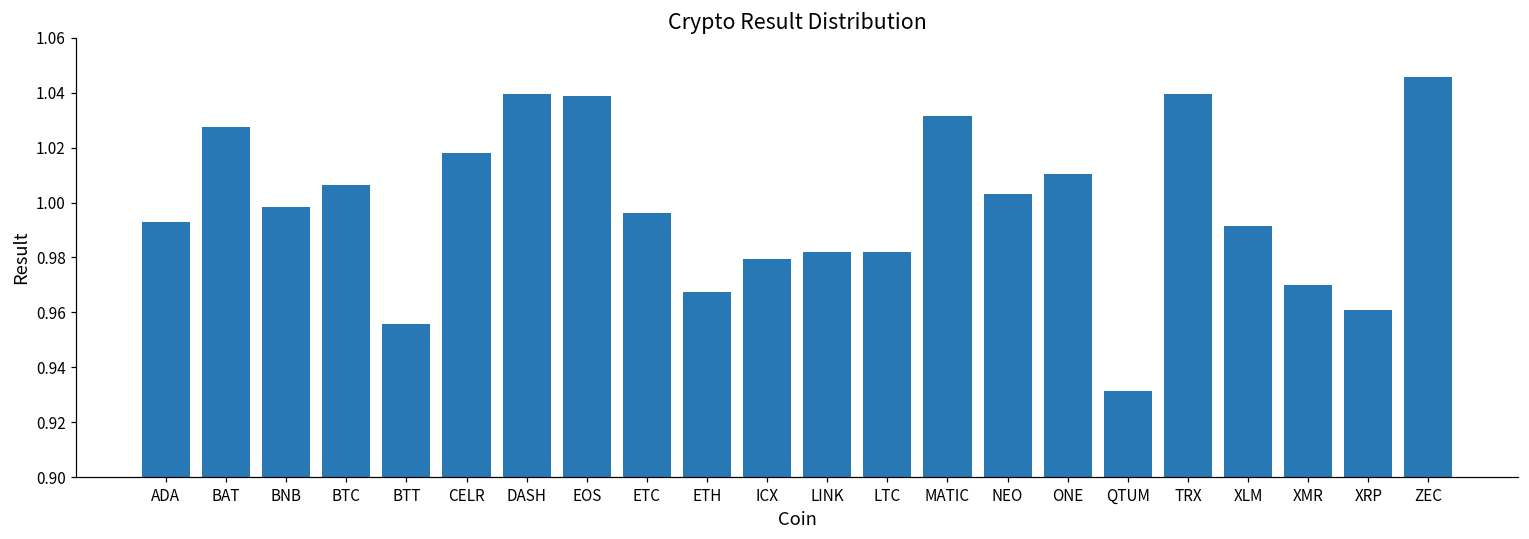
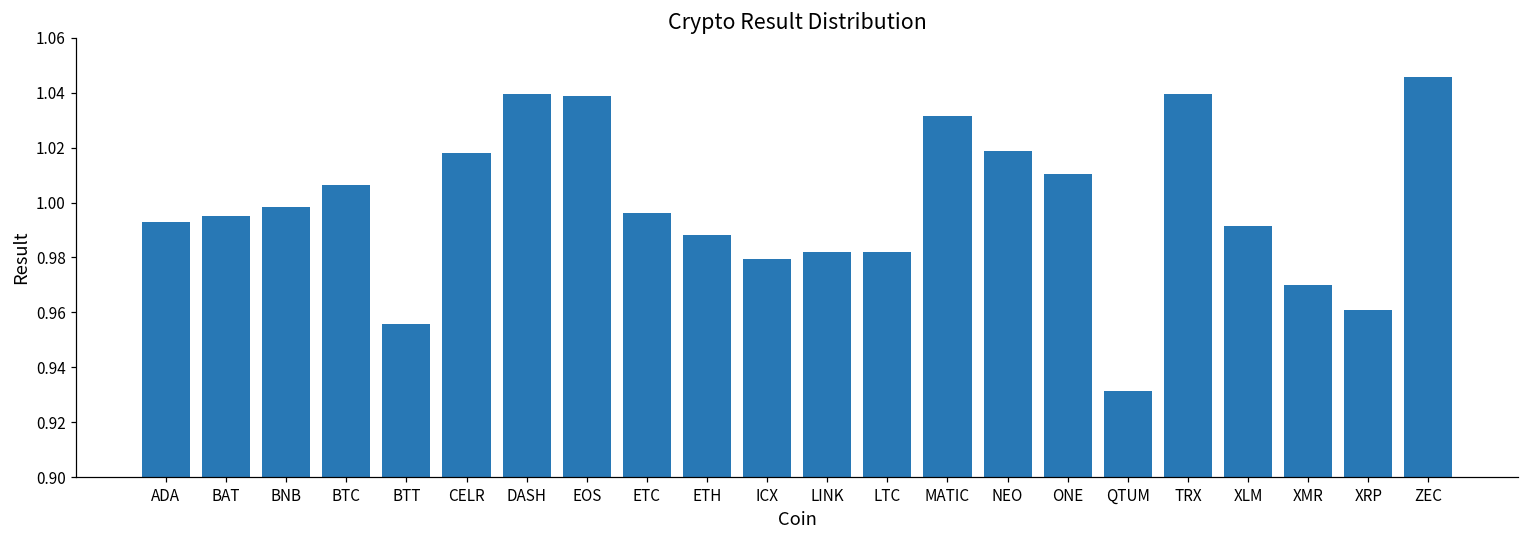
  {
    "ADA": 0.993,
-   "BAT": 1.027,
+   "BAT": 0.995,
    "BNB": 0.998,
    "BTC": 1.006,
    "BTT": 0.956,
    "CELR": 1.018,
    "DASH": 1.039,
    "EOS": 1.039,
    "ETC": 0.996,
-   "ETH": 0.967,
+   "ETH": 0.988,
    "ICX": 0.979,
    "LINK": 0.982,
    "LTC": 0.982,
    "MATIC": 1.031,
-   "NEO": 1.003,
+   "NEO": 1.019,
    "ONE": 1.010,
    "QTUM": 0.931,
    "TRX": 1.040,
    "XLM": 0.992,
    "XMR": 0.970,
    "XRP": 0.961,
    "ZEC": 1.046
  }
